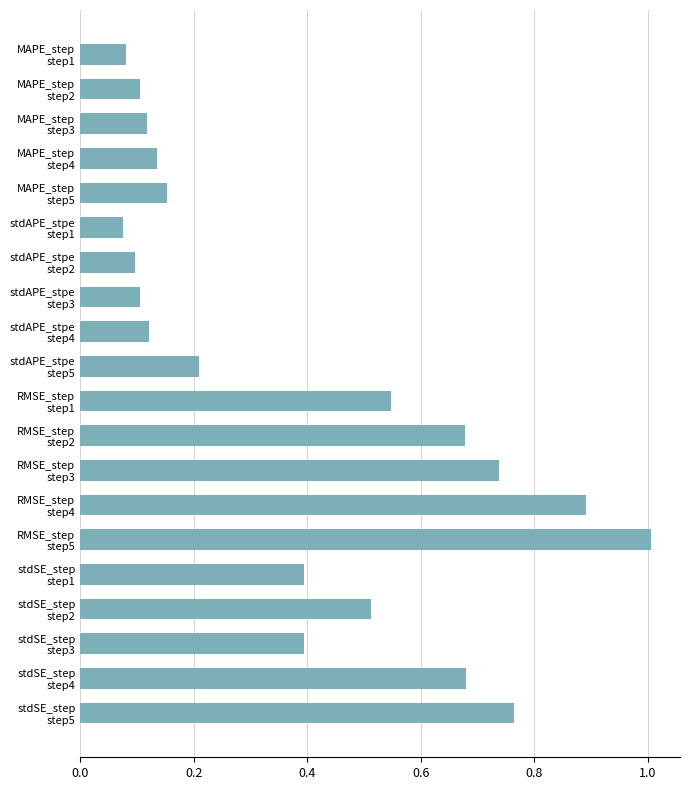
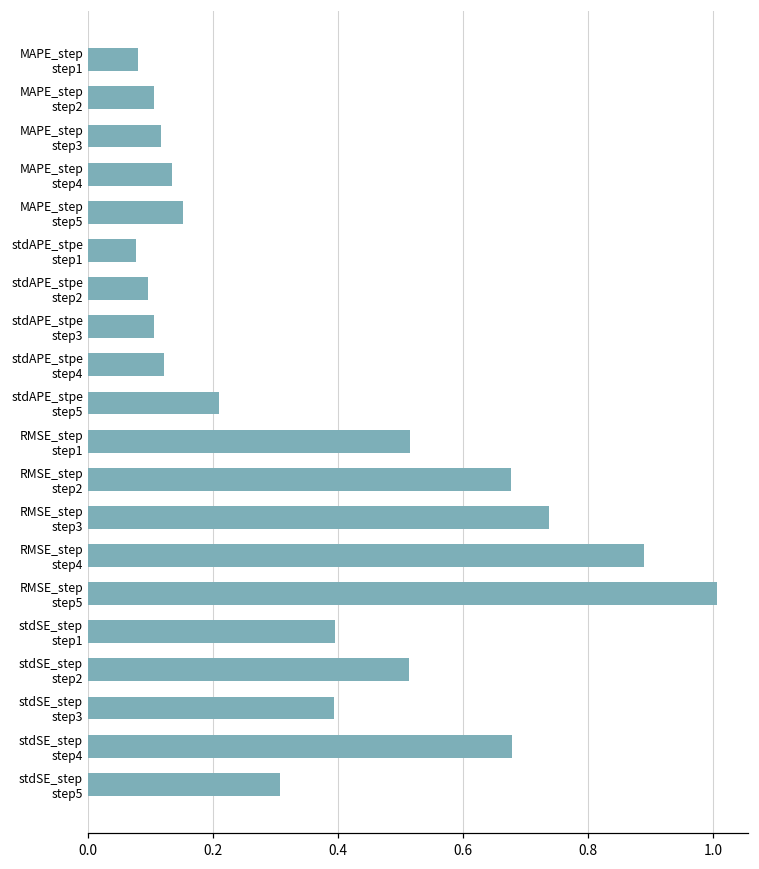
  {
    "MAPE_step step1": 0.08,
    "MAPE_step step2": 0.11,
    "MAPE_step step3": 0.12,
    "MAPE_step step4": 0.13,
    "MAPE_step step5": 0.15,
    "stdAPE_stpe step1": 0.08,
    "stdAPE_stpe step2": 0.10,
    "stdAPE_stpe step3": 0.11,
    "stdAPE_stpe step4": 0.12,
    "stdAPE_stpe step5": 0.21,
-   "RMSE_step step1": 0.55,
+   "RMSE_step step1": 0.51,
    "RMSE_step step2": 0.68,
    "RMSE_step step3": 0.74,
    "RMSE_step step4": 0.89,
    "RMSE_step step5": 1.01,
    "stdSE_step step1": 0.39,
    "stdSE_step step2": 0.51,
    "stdSE_step step3": 0.39,
    "stdSE_step step4": 0.68,
-   "stdSE_step step5": 0.76
+   "stdSE_step step5": 0.31
  }
